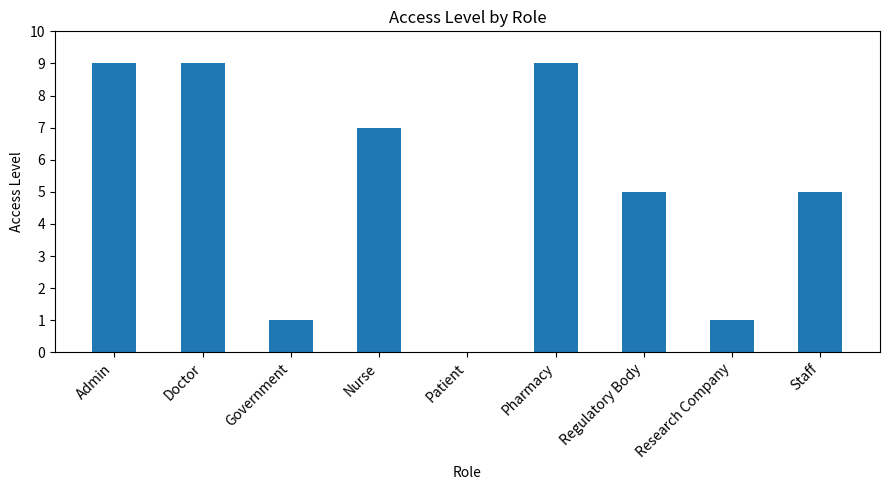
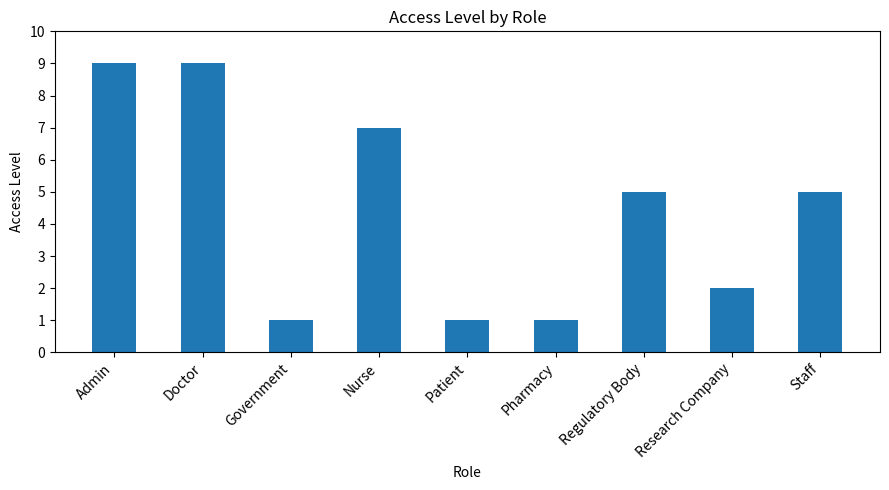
  {
    "Admin": 9,
    "Doctor": 9,
    "Government": 1,
    "Nurse": 7,
-   "Patient": 0,
-   "Pharmacy": 9,
+   "Patient": 1,
+   "Pharmacy": 1,
    "Regulatory Body": 5,
-   "Research Company": 1,
+   "Research Company": 2,
    "Staff": 5
  }
